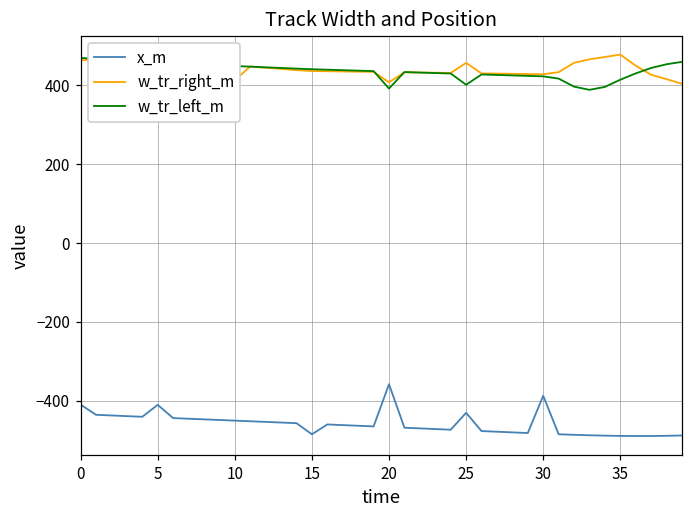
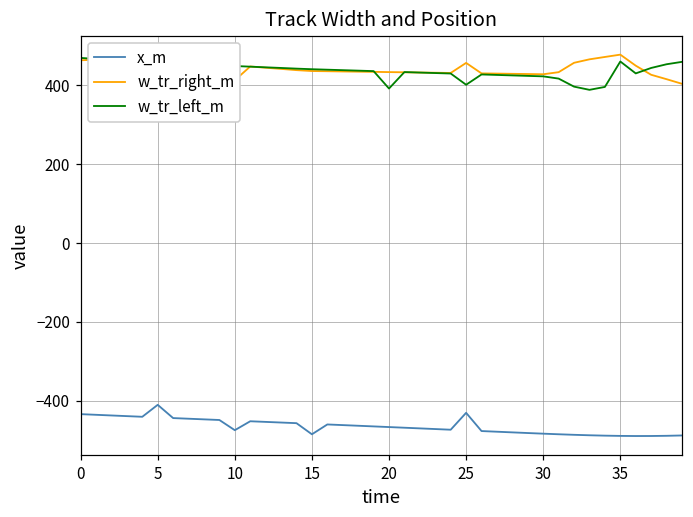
  {
    "x_m": {
-     "0": -410,
+     "0": -430,
      "5": -410,
-     "10": -450,
+     "10": -470,
      "15": -490,
-     "20": -360,
+     "20": -470,
      "25": -430,
-     "30": -390,
+     "30": -480,
      "35": -490
    },
    "w_tr_right_m": {
-     "20": 410,
+     "20": 430,
      "25": 460,
      "35": 480
    },
    "w_tr_left_m": {
      "20": 390,
      "25": 400,
-     "35": 410
+     "35": 460
    }
  }
